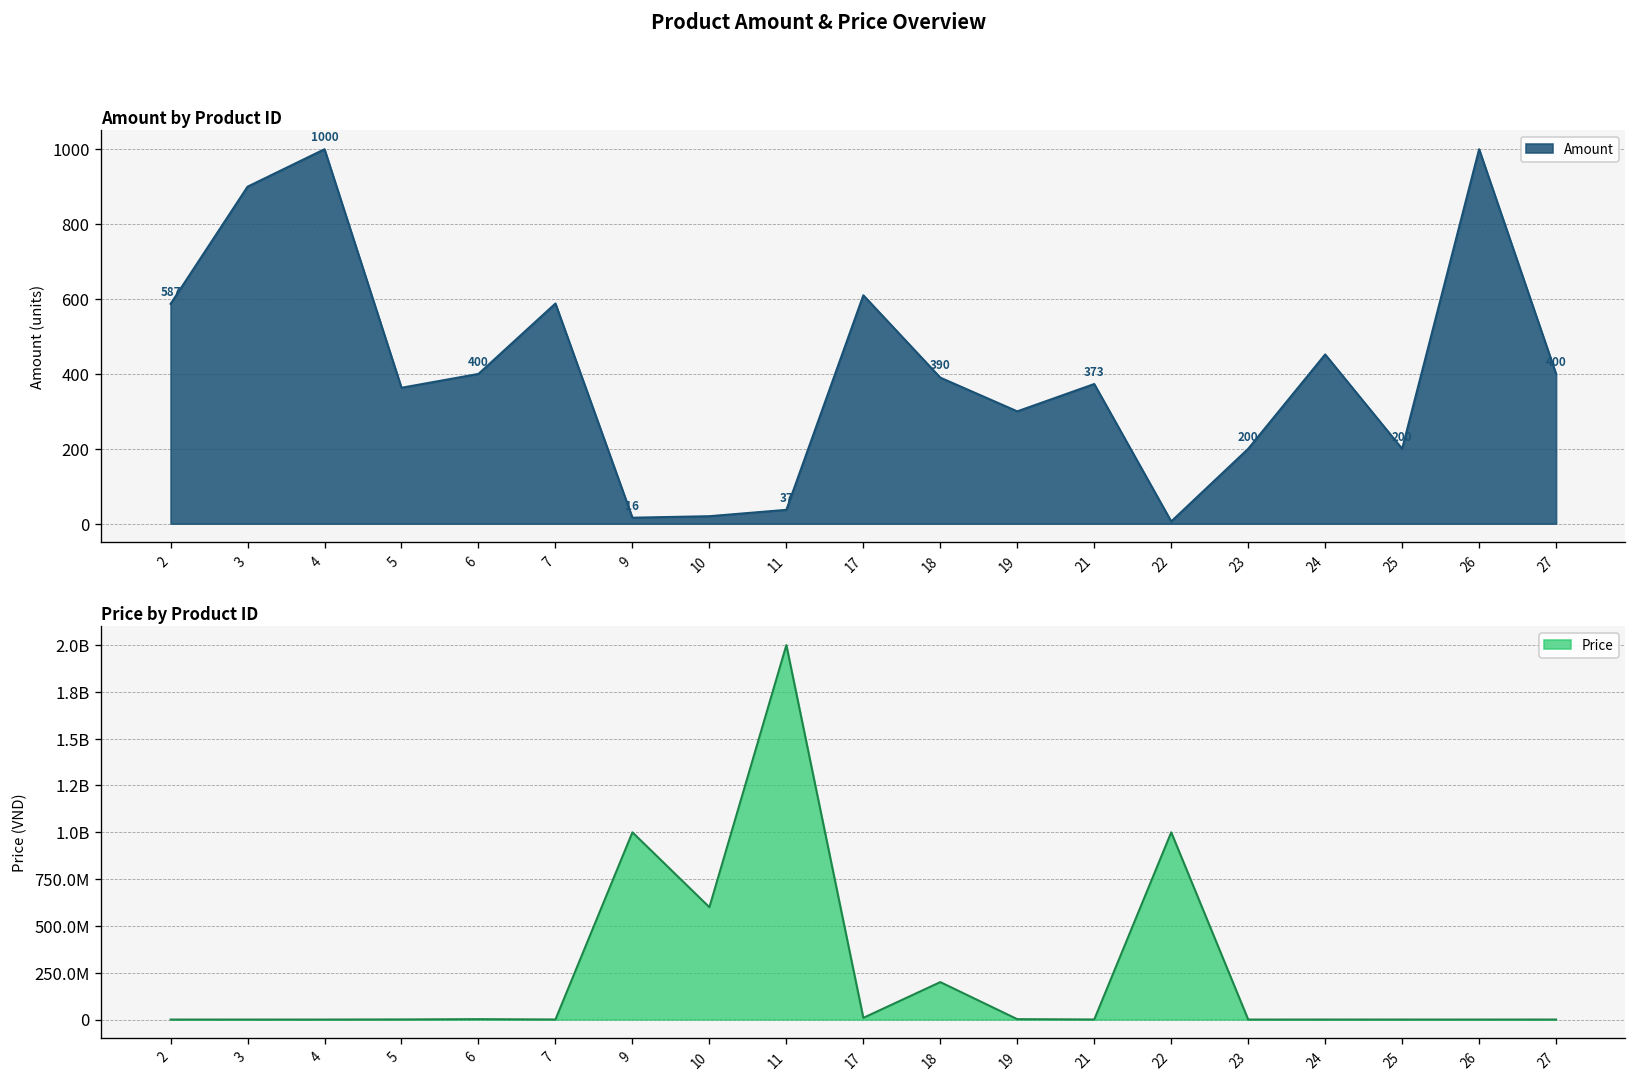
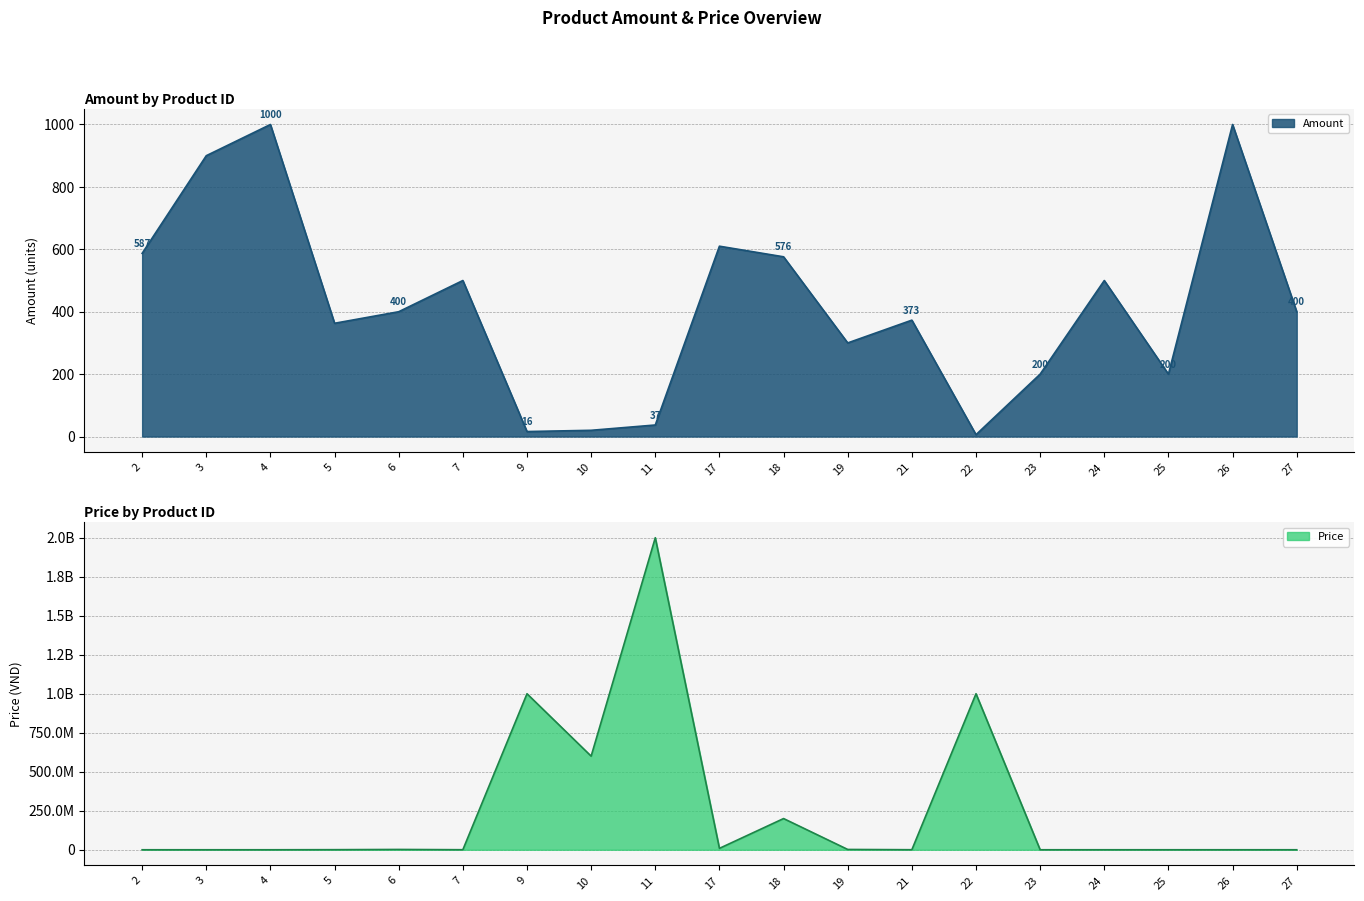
  {
    "Amount by Product ID": {
      "2": 587,
      "4": 1000,
      "6": 400,
-     "7": 590,
+     "7": 500,
      "9": 16,
      "11": 37,
-     "18": 390,
+     "18": 576,
      "21": 373,
      "23": 200,
-     "24": 450,
+     "24": 500,
      "27": 400
    }
  }
